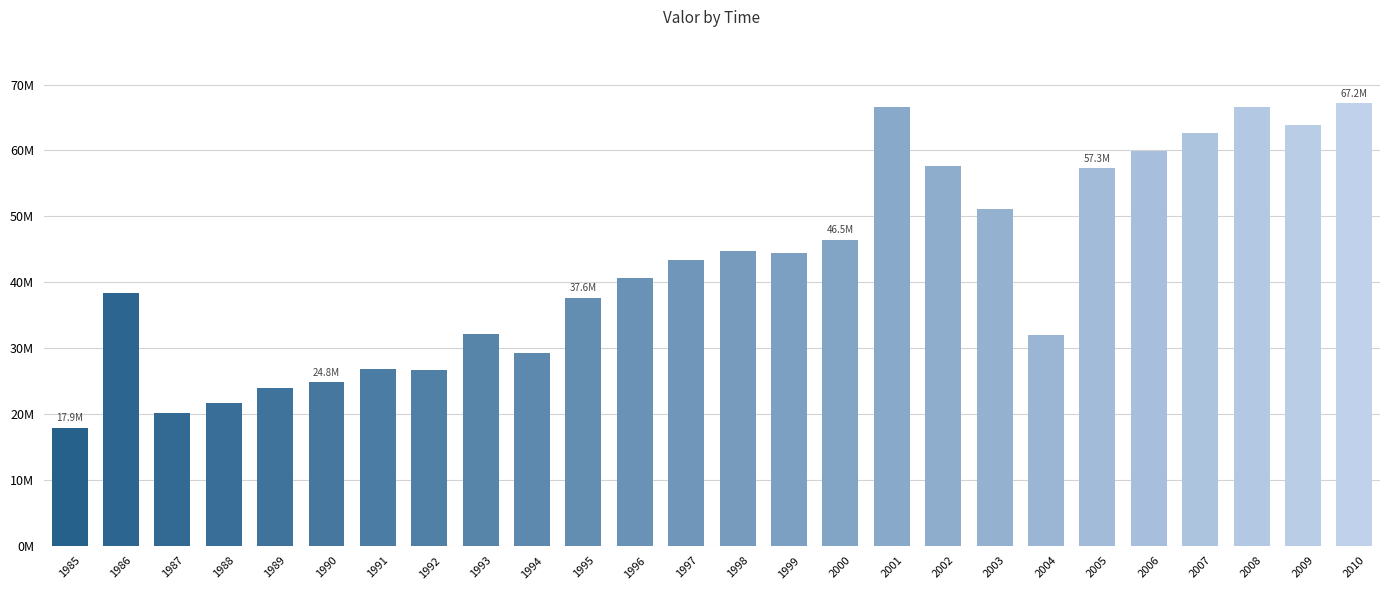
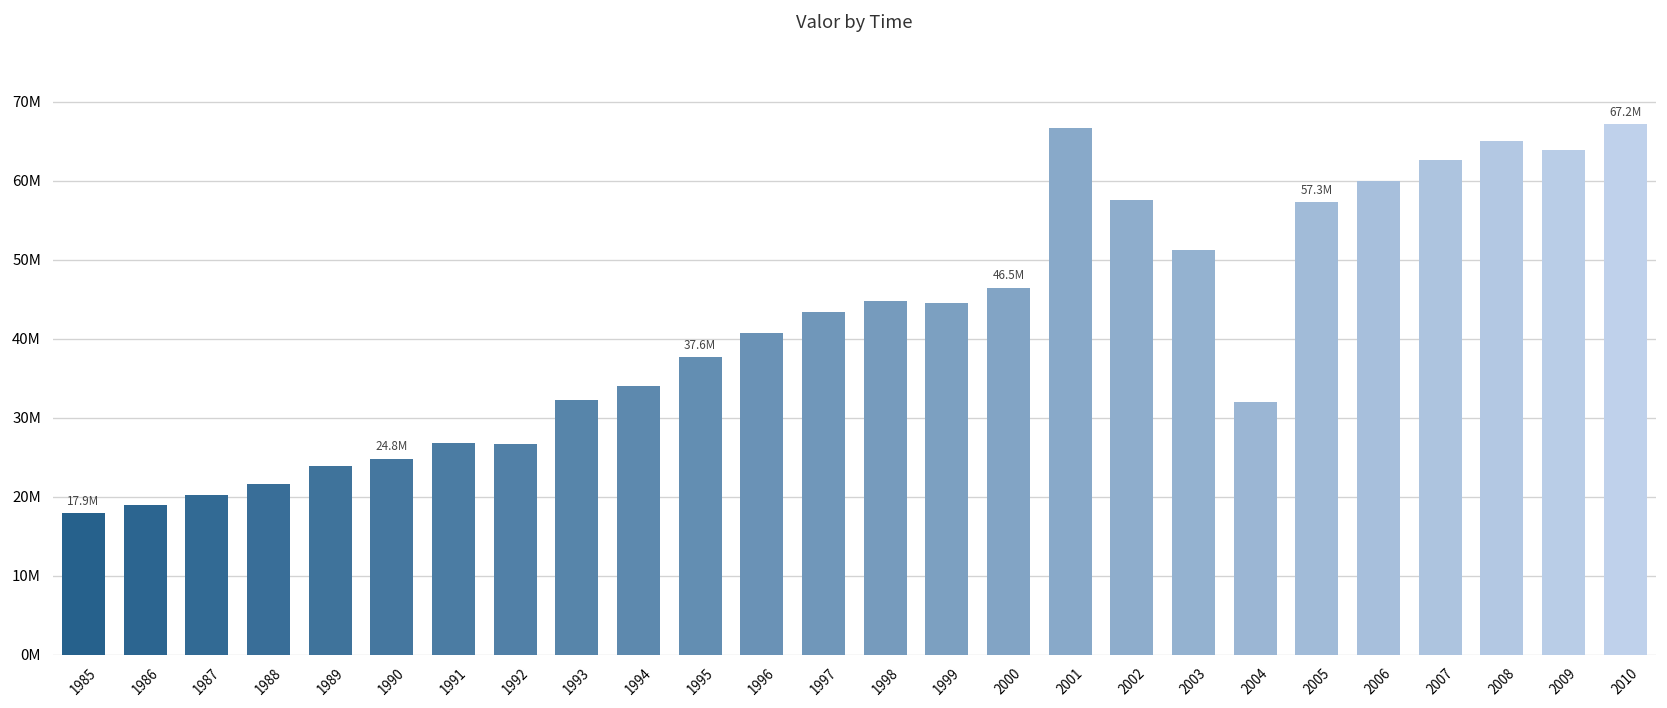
  {
-   "1986": 38000000,
+   "1986": 19000000,
    "1987": 20000000,
    "1988": 22000000,
    "1989": 24000000,
    "1991": 27000000,
    "1992": 27000000,
    "1993": 32000000,
-   "1994": 29000000,
+   "1994": 34000000,
    "1996": 41000000,
    "1997": 43000000,
    "1998": 45000000,
    "1999": 44000000,
    "2001": 67000000,
    "2002": 58000000,
    "2003": 51000000,
    "2004": 32000000,
    "2006": 60000000,
    "2007": 63000000,
-   "2008": 67000000,
+   "2008": 65000000,
    "2009": 64000000
  }
